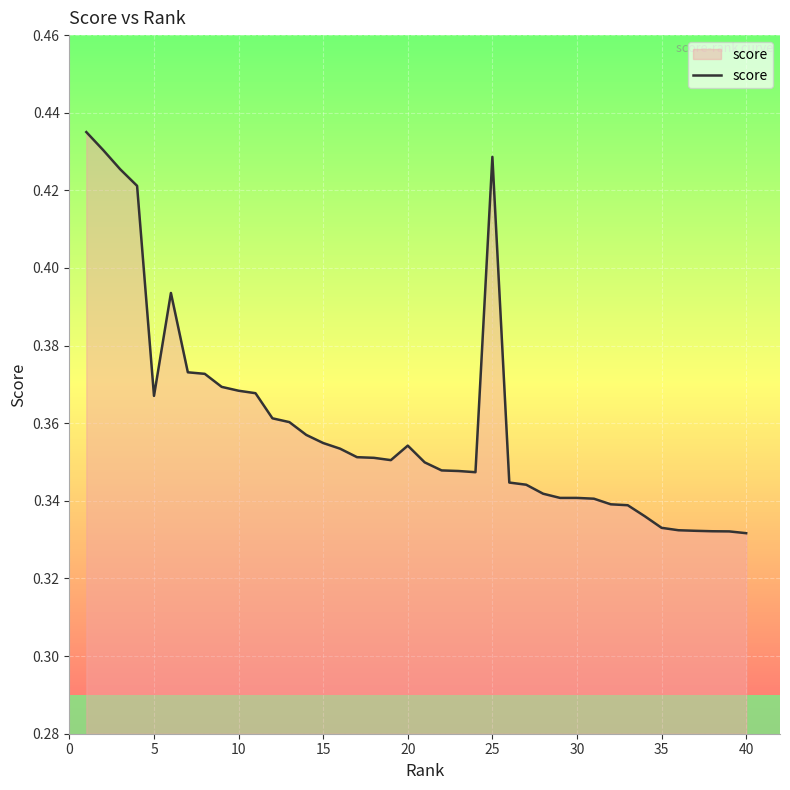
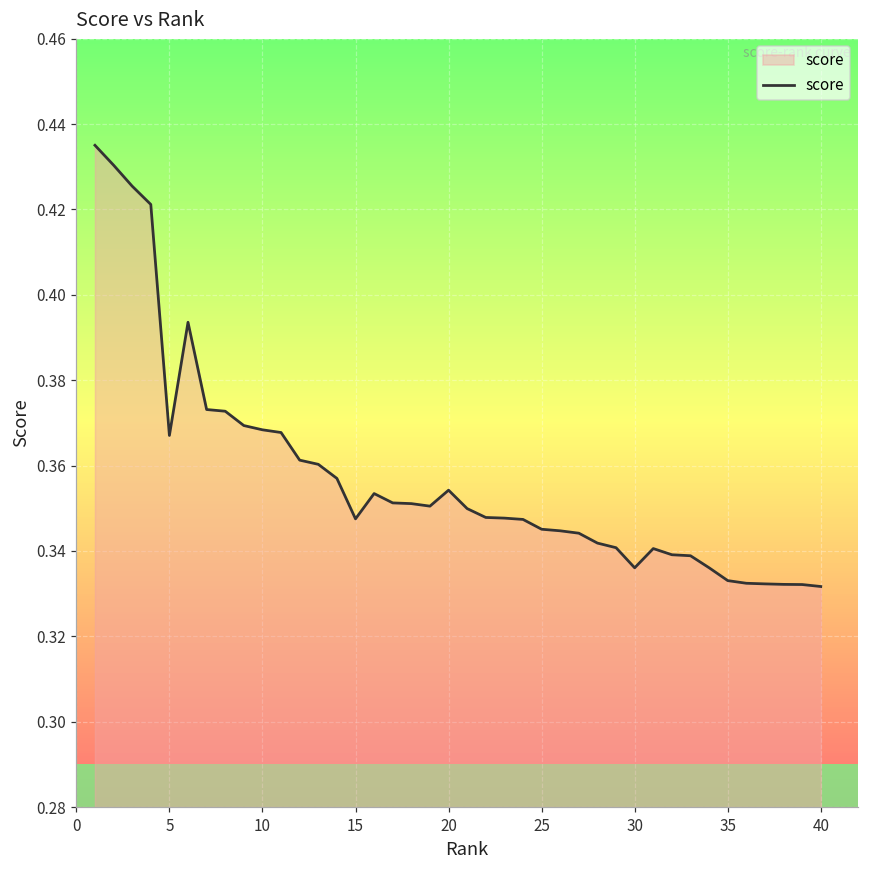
  {
    "5": 0.367,
    "10": 0.368,
-   "15": 0.355,
+   "15": 0.348,
    "20": 0.354,
-   "25": 0.429,
-   "30": 0.341,
+   "25": 0.345,
+   "30": 0.336,
    "35": 0.333,
    "40": 0.332
  }
